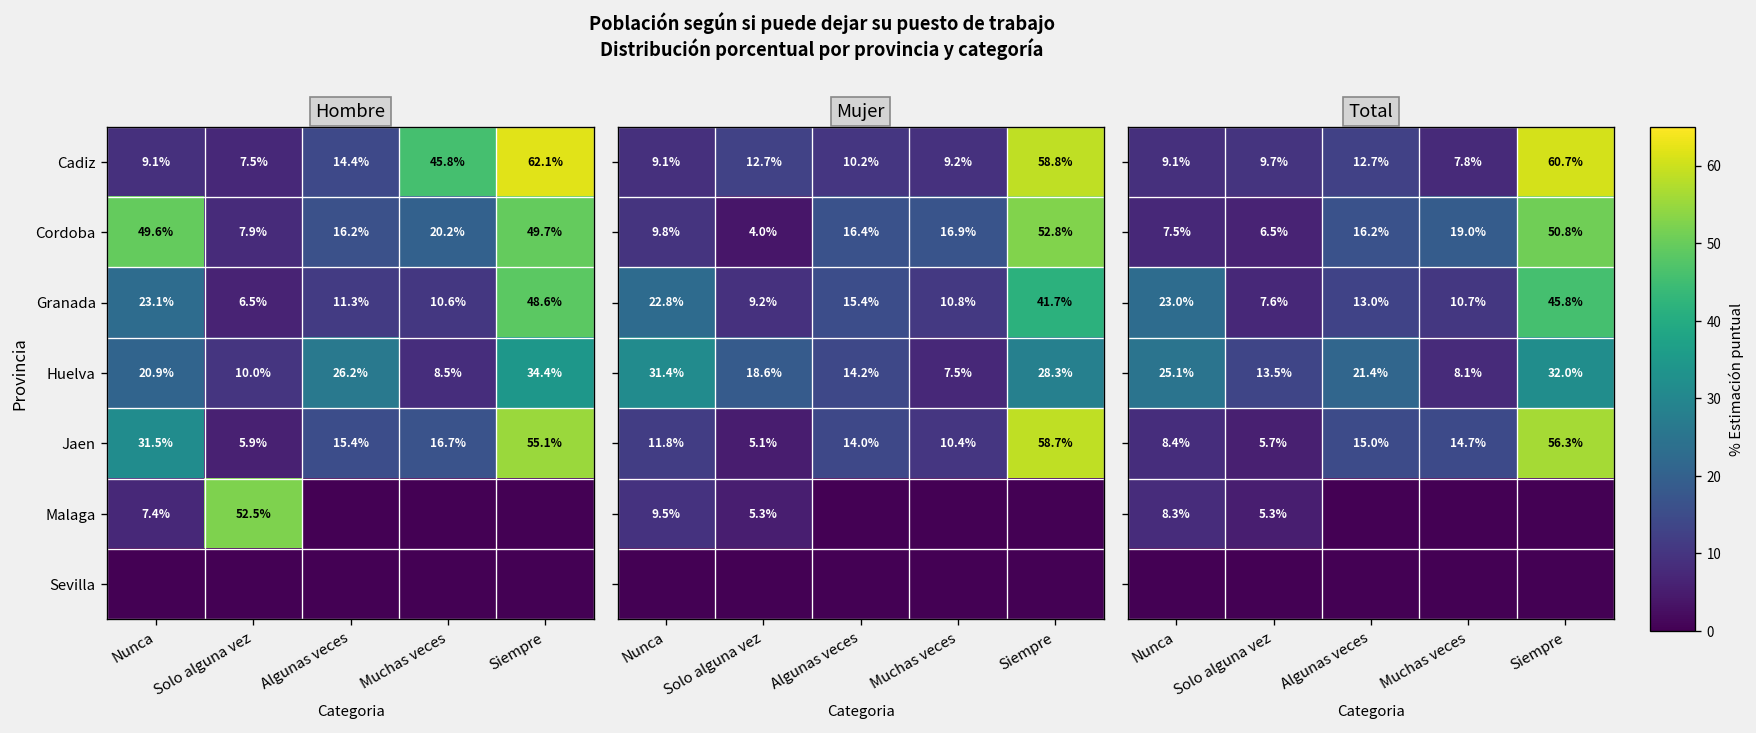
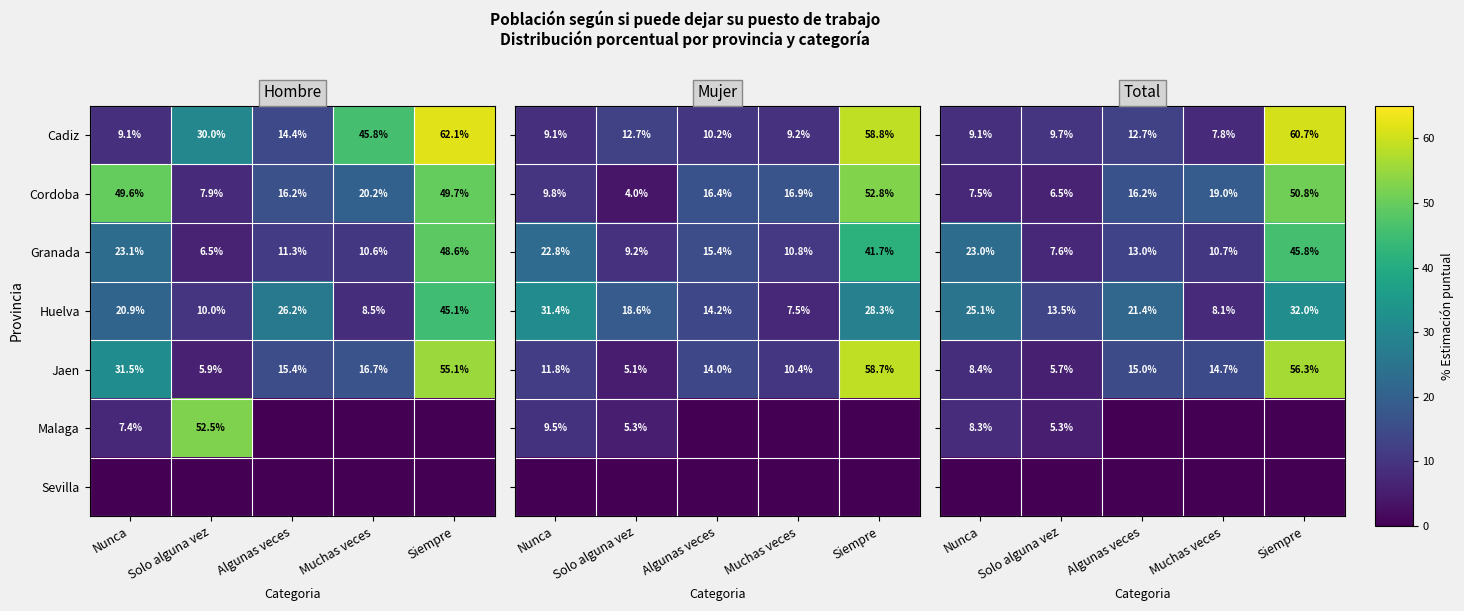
  {
    "Hombre": {
      "Cadiz": {
        "Nunca": "9.1%",
-       "Solo alguna vez": "7.5%",
+       "Solo alguna vez": "30.0%",
        "Algunas veces": "14.4%",
        "Muchas veces": "45.8%",
        "Siempre": "62.1%"
      },
      "Cordoba": {
        "Nunca": "49.6%",
        "Solo alguna vez": "7.9%",
        "Algunas veces": "16.2%",
        "Muchas veces": "20.2%",
        "Siempre": "49.7%"
      },
      "Granada": {
        "Nunca": "23.1%",
        "Solo alguna vez": "6.5%",
        "Algunas veces": "11.3%",
        "Muchas veces": "10.6%",
        "Siempre": "48.6%"
      },
      "Huelva": {
        "Nunca": "20.9%",
        "Solo alguna vez": "10.0%",
        "Algunas veces": "26.2%",
        "Muchas veces": "8.5%",
-       "Siempre": "34.4%"
+       "Siempre": "45.1%"
      },
      "Jaen": {
        "Nunca": "31.5%",
        "Solo alguna vez": "5.9%",
        "Algunas veces": "15.4%",
        "Muchas veces": "16.7%",
        "Siempre": "55.1%"
      },
      "Malaga": {
        "Nunca": "7.4%",
        "Solo alguna vez": "52.5%"
      }
    }
  }
